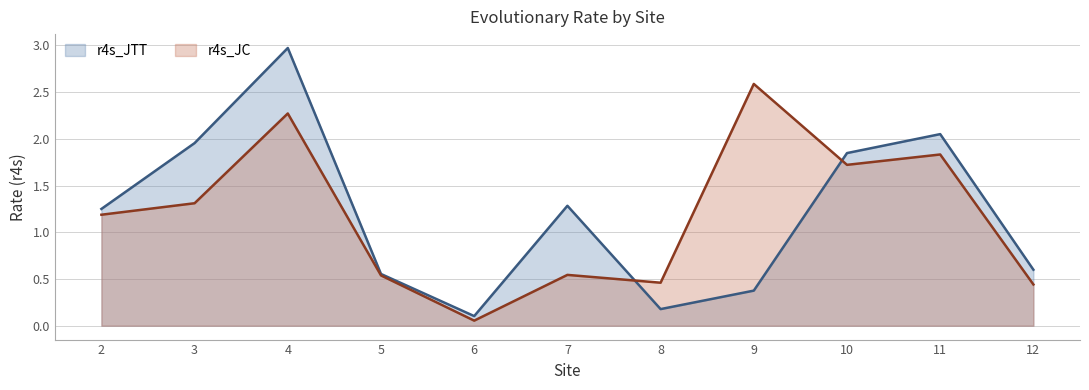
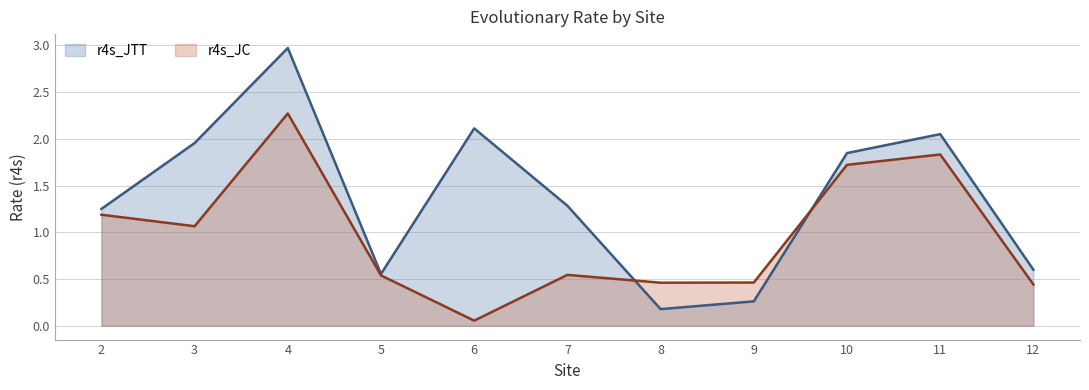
  {
    "r4s_JTT": {
      "2": 1.3,
      "3": 2.0,
      "4": 3.0,
-     "6": 0.1,
+     "6": 2.1,
      "7": 1.3,
      "8": 0.2,
-     "9": 0.4,
+     "9": 0.3,
      "10": 1.8,
      "11": 2.1,
      "12": 0.6
    },
    "r4s_JC": {
      "2": 1.2,
-     "3": 1.3,
+     "3": 1.1,
      "4": 2.3,
      "6": 0.1,
      "7": 0.5,
      "8": 0.5,
-     "9": 2.6,
+     "9": 0.5,
      "10": 1.7,
      "11": 1.8,
      "12": 0.4
    }
  }
